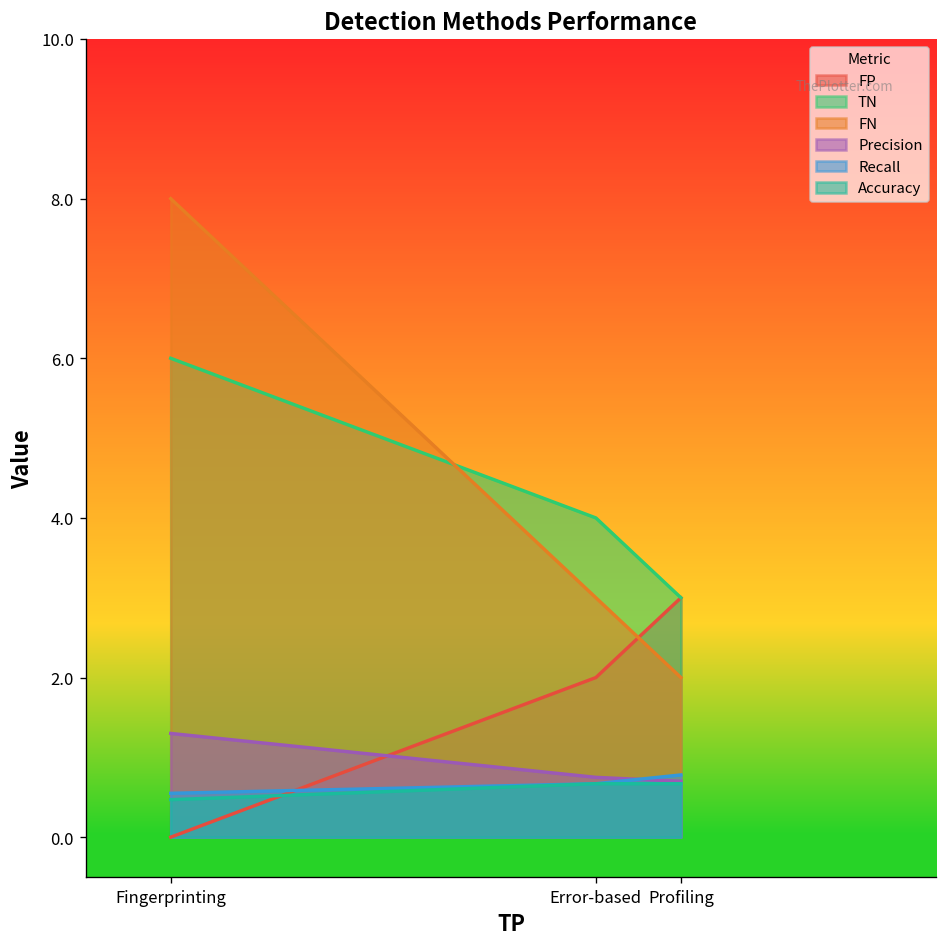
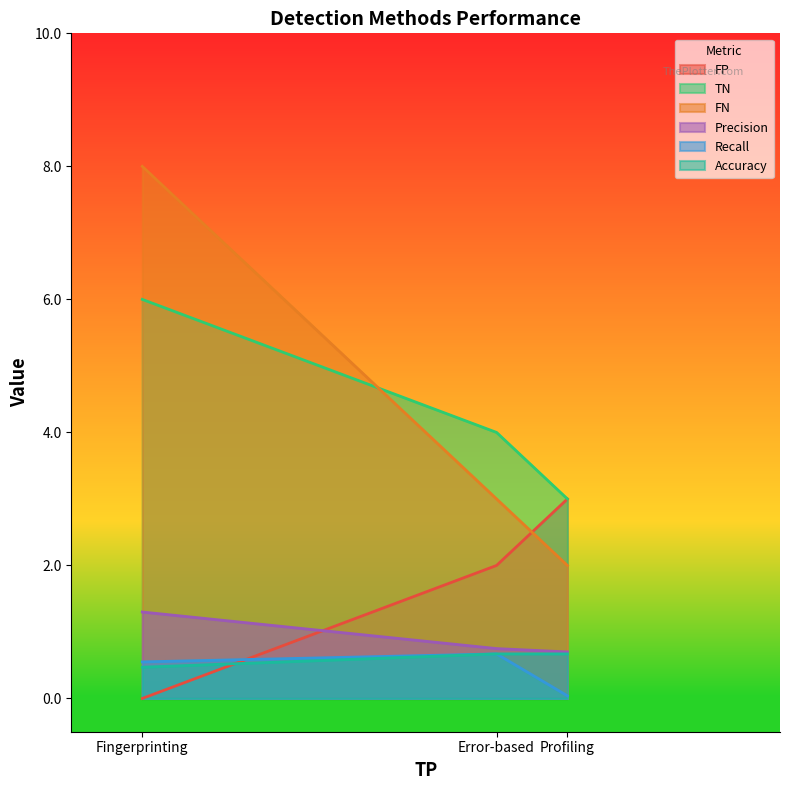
  {
    "Precision": {
      "Fingerprinting": 1.3,
      "Error-based": 0.8
    },
    "Recall": {
      "Fingerprinting": 0.6,
-     "Profiling": 0.8
+     "Profiling": 0.0
    }
  }
